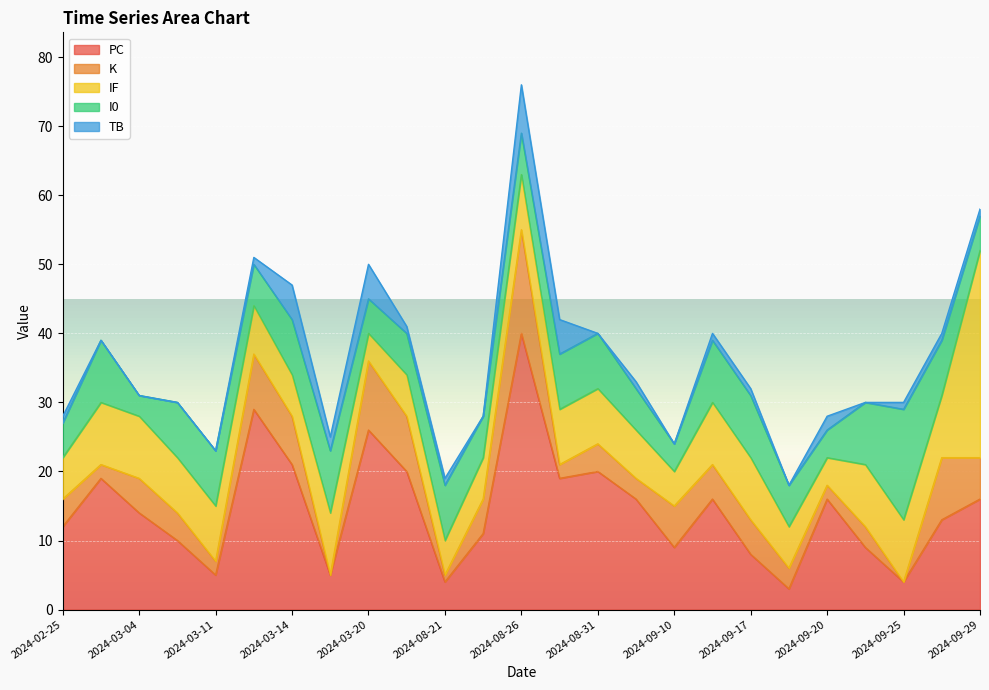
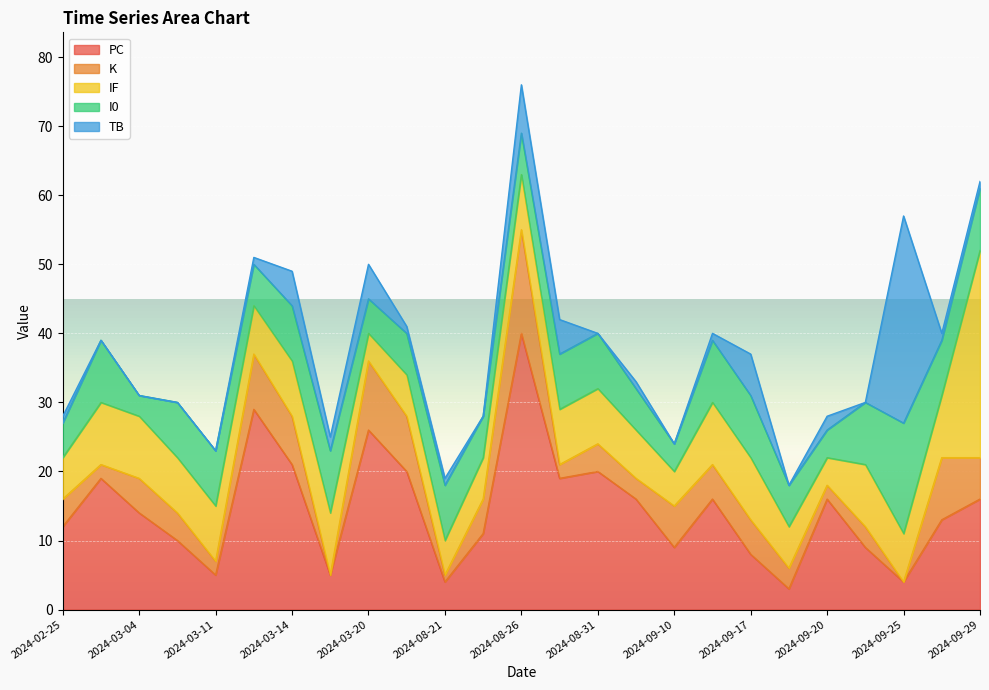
  {
    "IF": {
      "2024-02-25": 6,
      "2024-03-04": 9,
      "2024-03-11": 8,
-     "2024-03-14": 6,
+     "2024-03-14": 8,
      "2024-03-20": 4,
      "2024-08-21": 5,
      "2024-08-26": 8,
      "2024-08-31": 8,
      "2024-09-10": 5,
      "2024-09-17": 9,
      "2024-09-20": 4,
-     "2024-09-25": 9,
+     "2024-09-25": 7,
      "2024-09-29": 30
    },
    "I0": {
      "2024-02-25": 5,
      "2024-03-14": 8,
      "2024-03-20": 5,
      "2024-08-21": 8,
      "2024-08-26": 6,
      "2024-09-17": 9,
      "2024-09-20": 4,
      "2024-09-25": 16,
-     "2024-09-29": 5
+     "2024-09-29": 9
    },
    "TB": {
      "2024-02-25": 1,
      "2024-03-14": 5,
      "2024-03-20": 5,
      "2024-08-21": 1,
      "2024-08-26": 7,
-     "2024-09-17": 1,
+     "2024-09-17": 6,
      "2024-09-20": 2,
-     "2024-09-25": 1,
+     "2024-09-25": 30,
      "2024-09-29": 1
    }
  }
